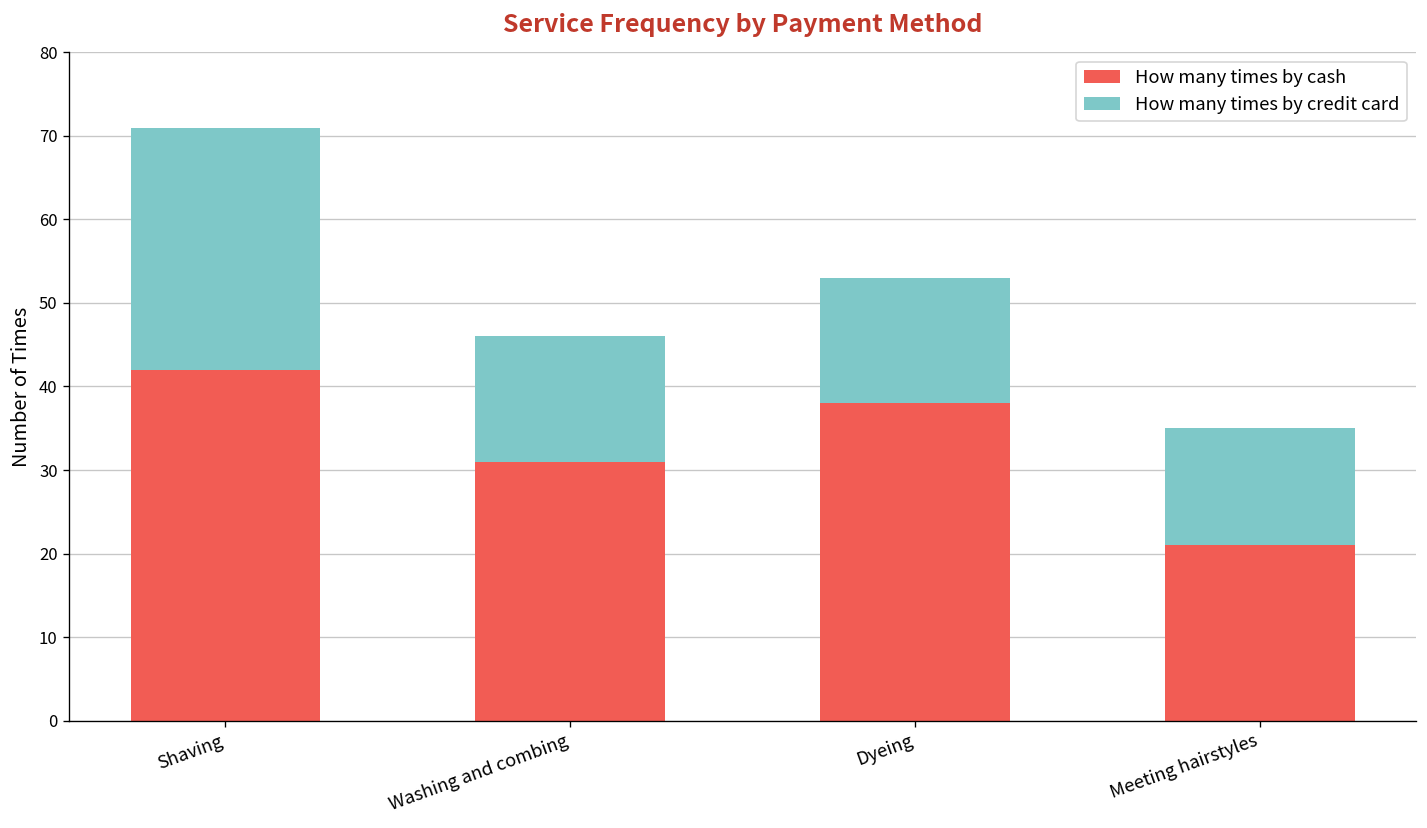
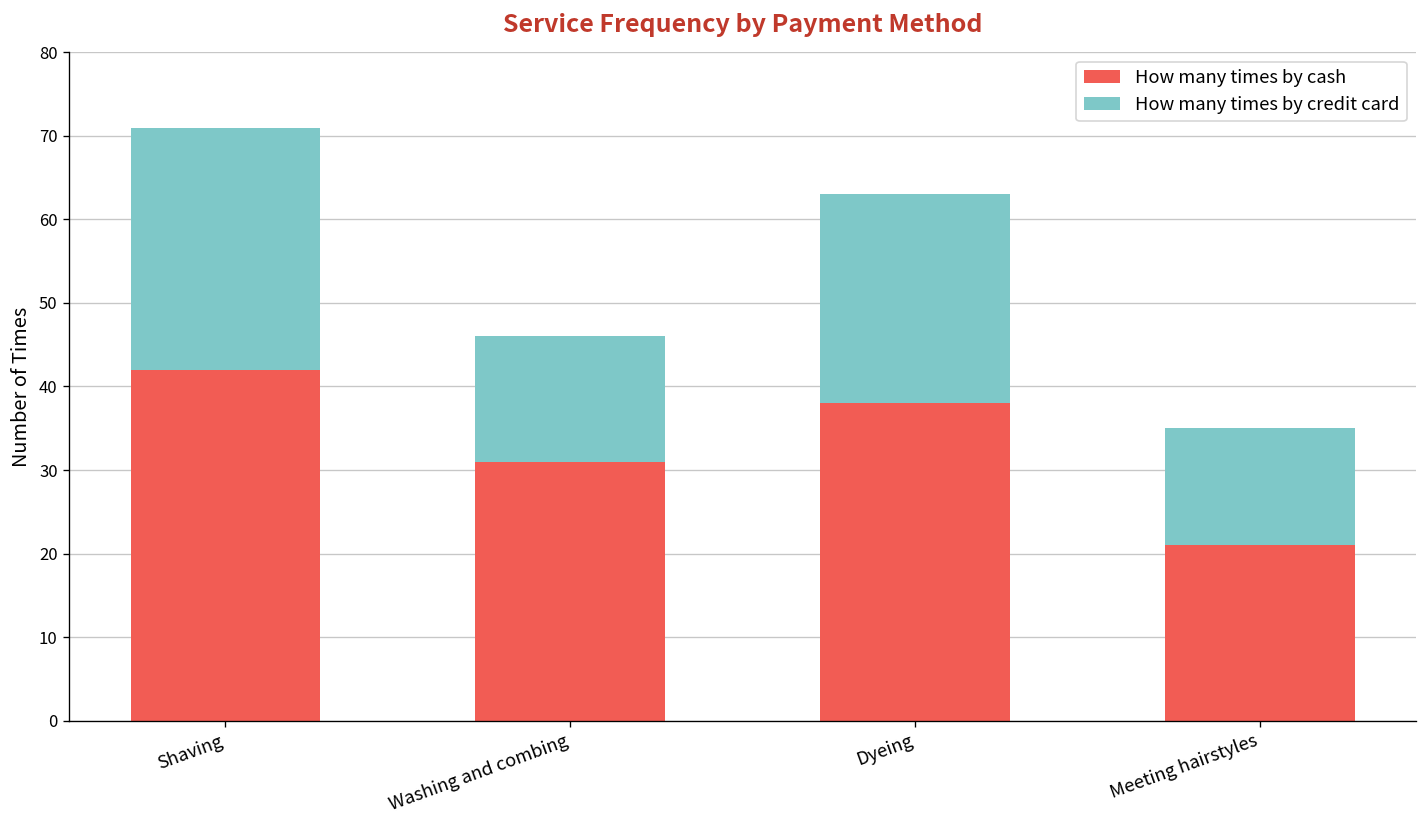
  {
    "How many times by cash": {
      "Shaving": 42,
      "Washing and combing": 31,
      "Dyeing": 38,
      "Meeting hairstyles": 21
    },
    "How many times by credit card": {
      "Shaving": 29,
      "Washing and combing": 15,
-     "Dyeing": 15,
+     "Dyeing": 25,
      "Meeting hairstyles": 14
    }
  }
